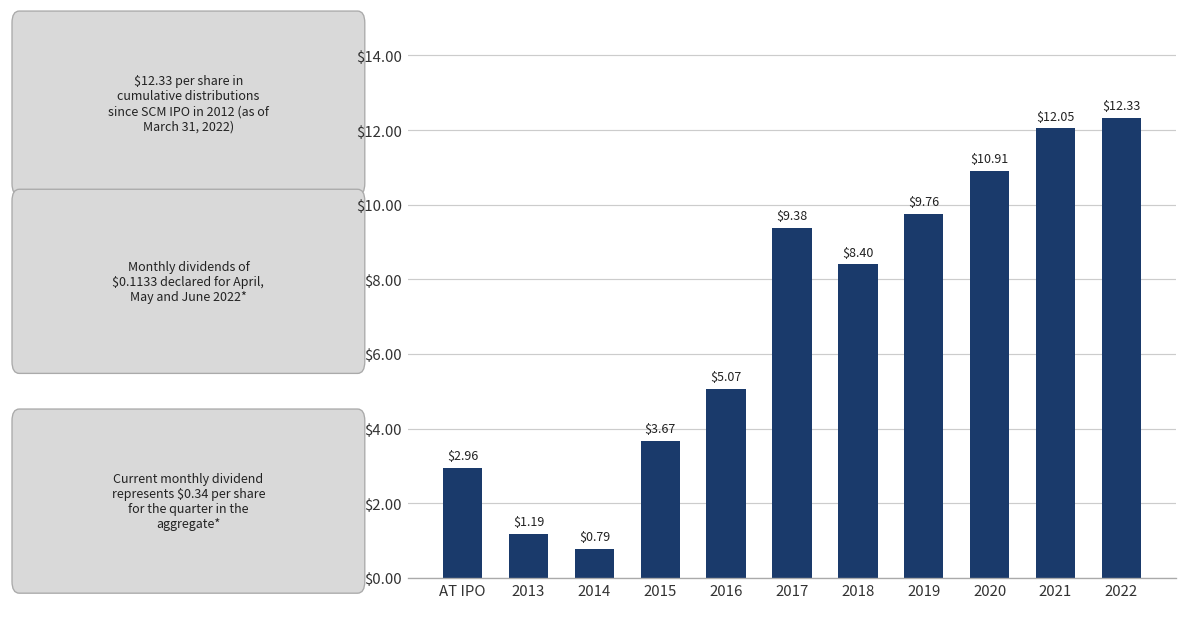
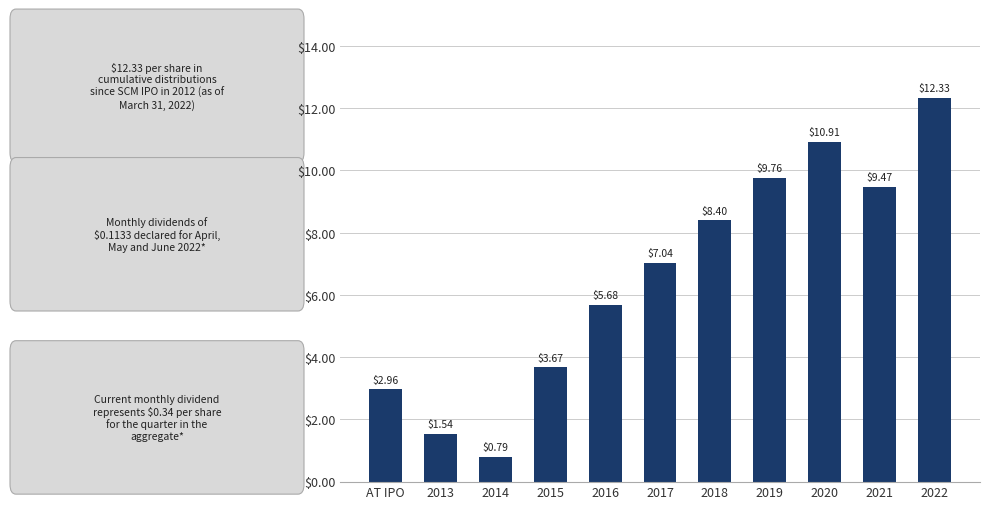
  {
    "AT IPO": "$2.96",
-   "2013": "$1.19",
+   "2013": "$1.54",
    "2014": "$0.79",
    "2015": "$3.67",
-   "2016": "$5.07",
-   "2017": "$9.38",
+   "2016": "$5.68",
+   "2017": "$7.04",
    "2018": "$8.40",
    "2019": "$9.76",
    "2020": "$10.91",
-   "2021": "$12.05",
+   "2021": "$9.47",
    "2022": "$12.33"
  }
